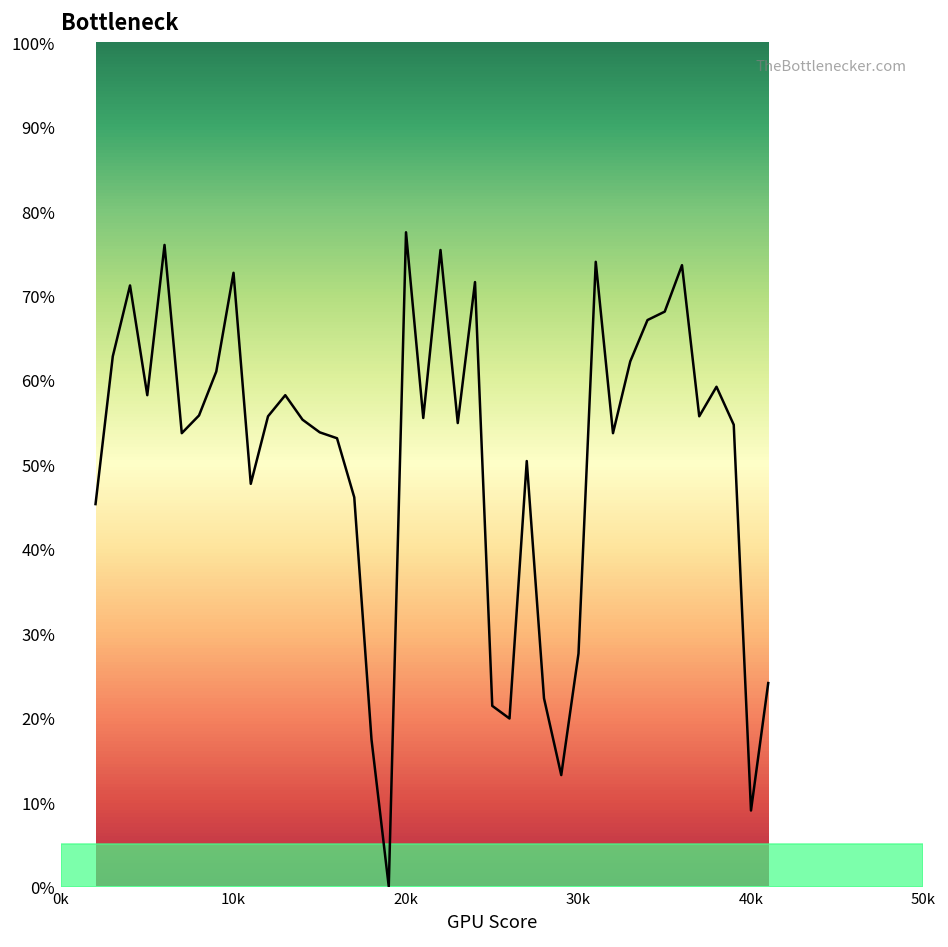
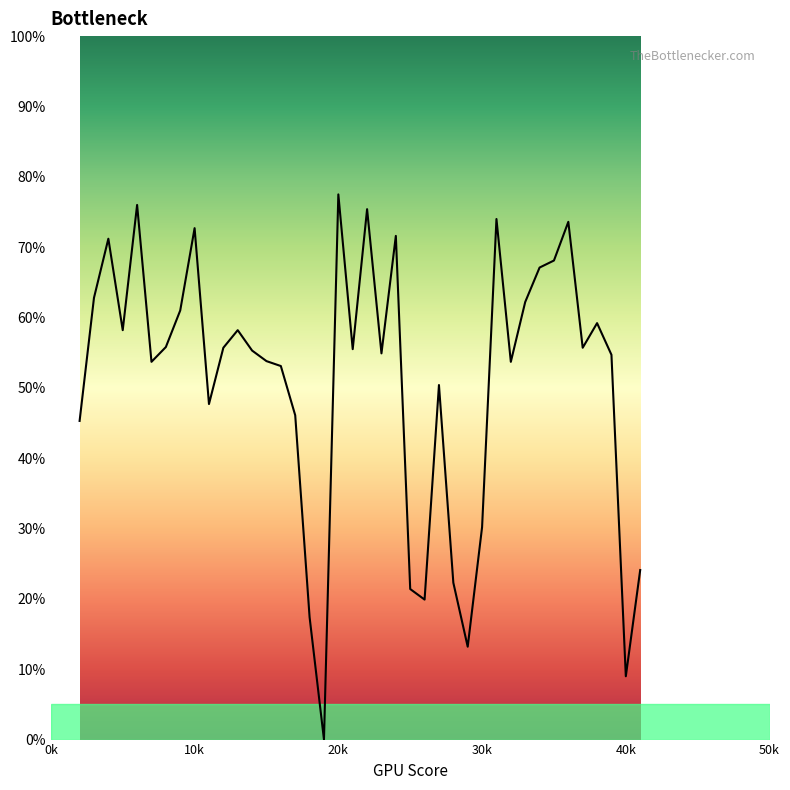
  {
    "10k": "73%",
    "20k": "78%",
-   "30k": "28%",
+   "30k": "30%",
    "40k": "9%"
  }
